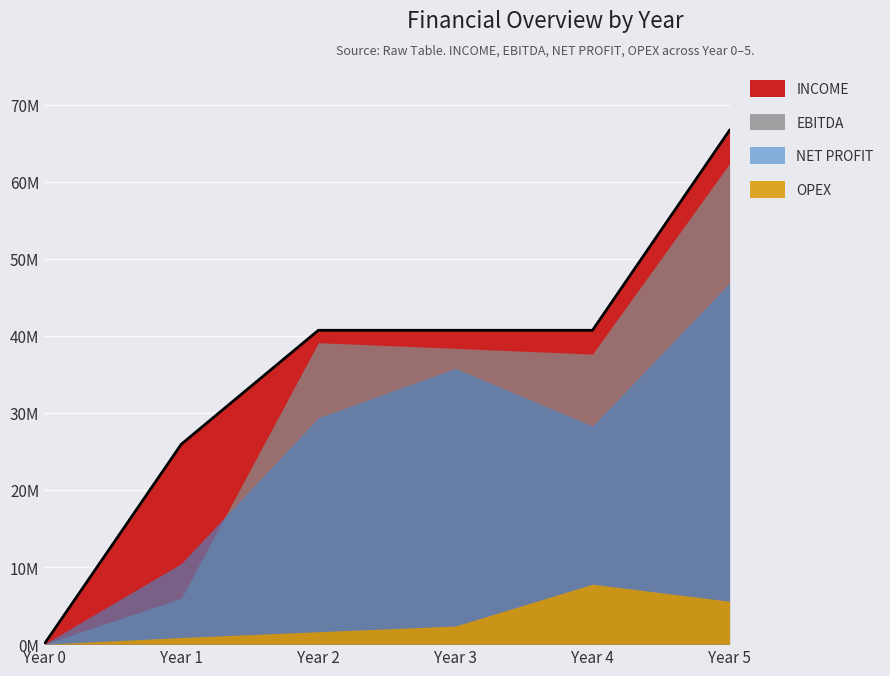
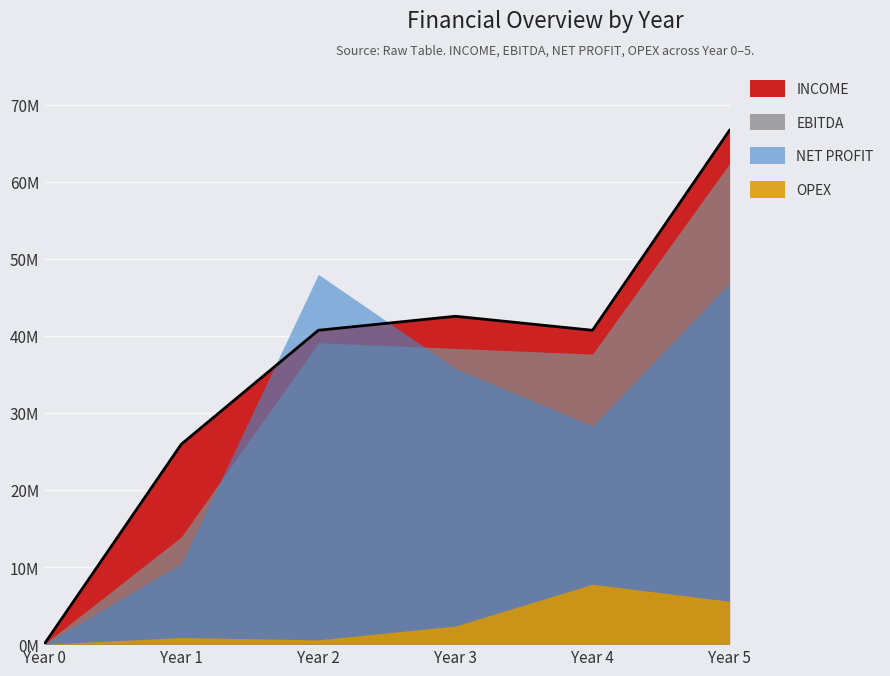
  {
    "INCOME": {
      "Year 1": 26000000,
      "Year 2": 41000000,
-     "Year 3": 41000000,
+     "Year 3": 43000000,
      "Year 4": 41000000,
      "Year 5": 67000000
    },
    "EBITDA": {
-     "Year 1": 6000000,
+     "Year 1": 14000000,
      "Year 2": 39000000,
      "Year 3": 38000000,
      "Year 4": 38000000,
      "Year 5": 62000000
    },
    "NET PROFIT": {
      "Year 1": 10000000,
-     "Year 2": 29000000,
+     "Year 2": 48000000,
      "Year 3": 36000000,
      "Year 4": 28000000,
      "Year 5": 47000000
    },
    "OPEX": {
      "Year 1": 1000000,
-     "Year 2": 2000000,
+     "Year 2": 1000000,
      "Year 3": 2000000,
      "Year 4": 8000000,
      "Year 5": 6000000
    }
  }
